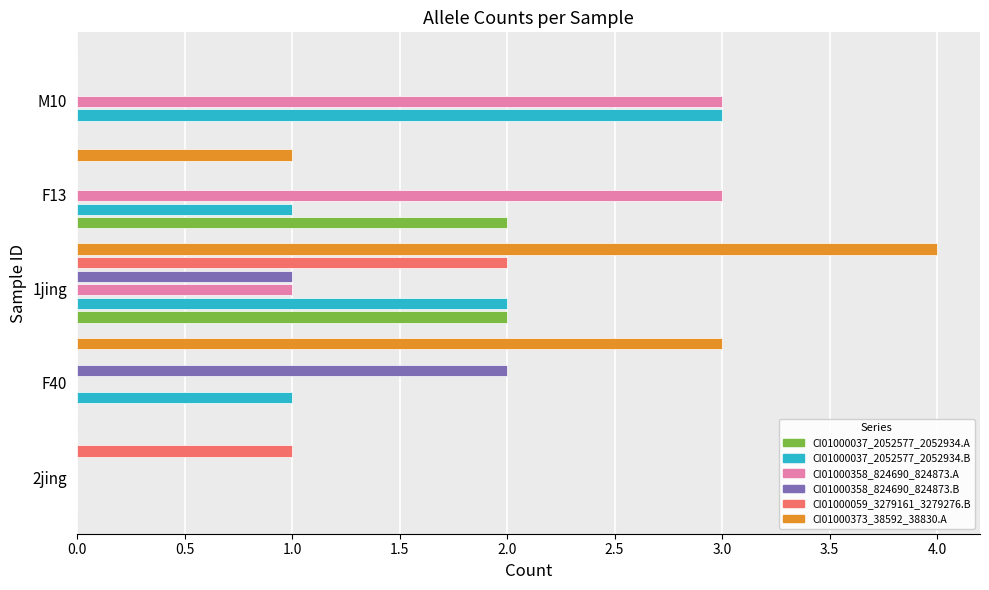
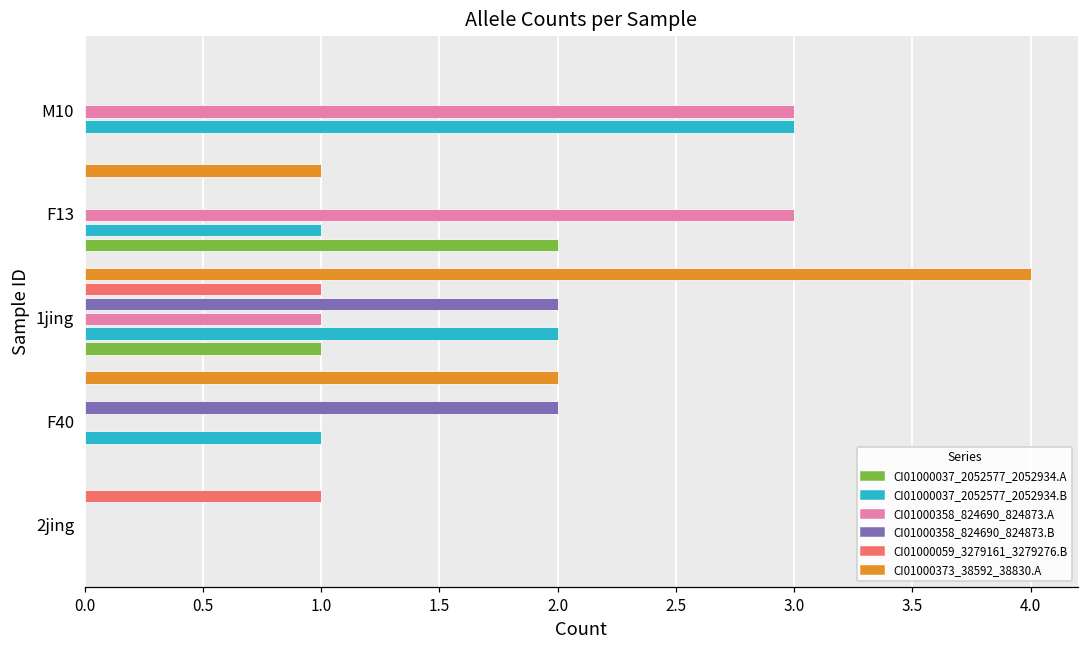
  {
    "CI01000037_2052577_2052934.A": {
      "M10": 0,
      "F13": 2,
-     "1jing": 2,
+     "1jing": 1,
      "F40": 0,
      "2jing": 0
    },
    "CI01000037_2052577_2052934.B": {
      "M10": 3,
      "F13": 1,
      "1jing": 2,
      "F40": 1,
      "2jing": 0
    },
    "CI01000358_824690_824873.A": {
      "M10": 3,
      "F13": 3,
      "1jing": 1,
      "F40": 0,
      "2jing": 0
    },
    "CI01000358_824690_824873.B": {
      "M10": 0,
      "F13": 0,
-     "1jing": 1,
+     "1jing": 2,
      "F40": 2,
      "2jing": 0
    },
    "CI01000059_3279161_3279276.B": {
      "M10": 0,
      "F13": 0,
-     "1jing": 2,
+     "1jing": 1,
      "F40": 0,
      "2jing": 1
    },
    "CI01000373_38592_38830.A": {
      "M10": 0,
      "F13": 1,
      "1jing": 4,
-     "F40": 3,
+     "F40": 2,
      "2jing": 0
    }
  }
